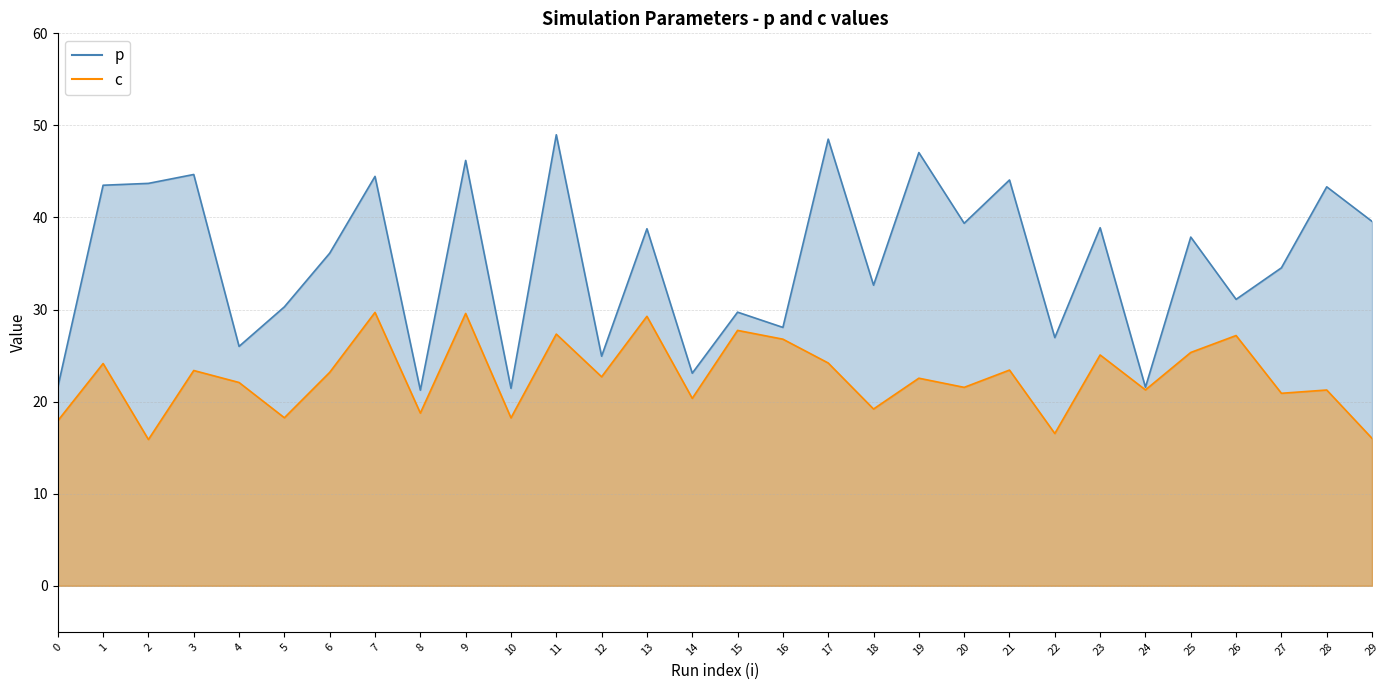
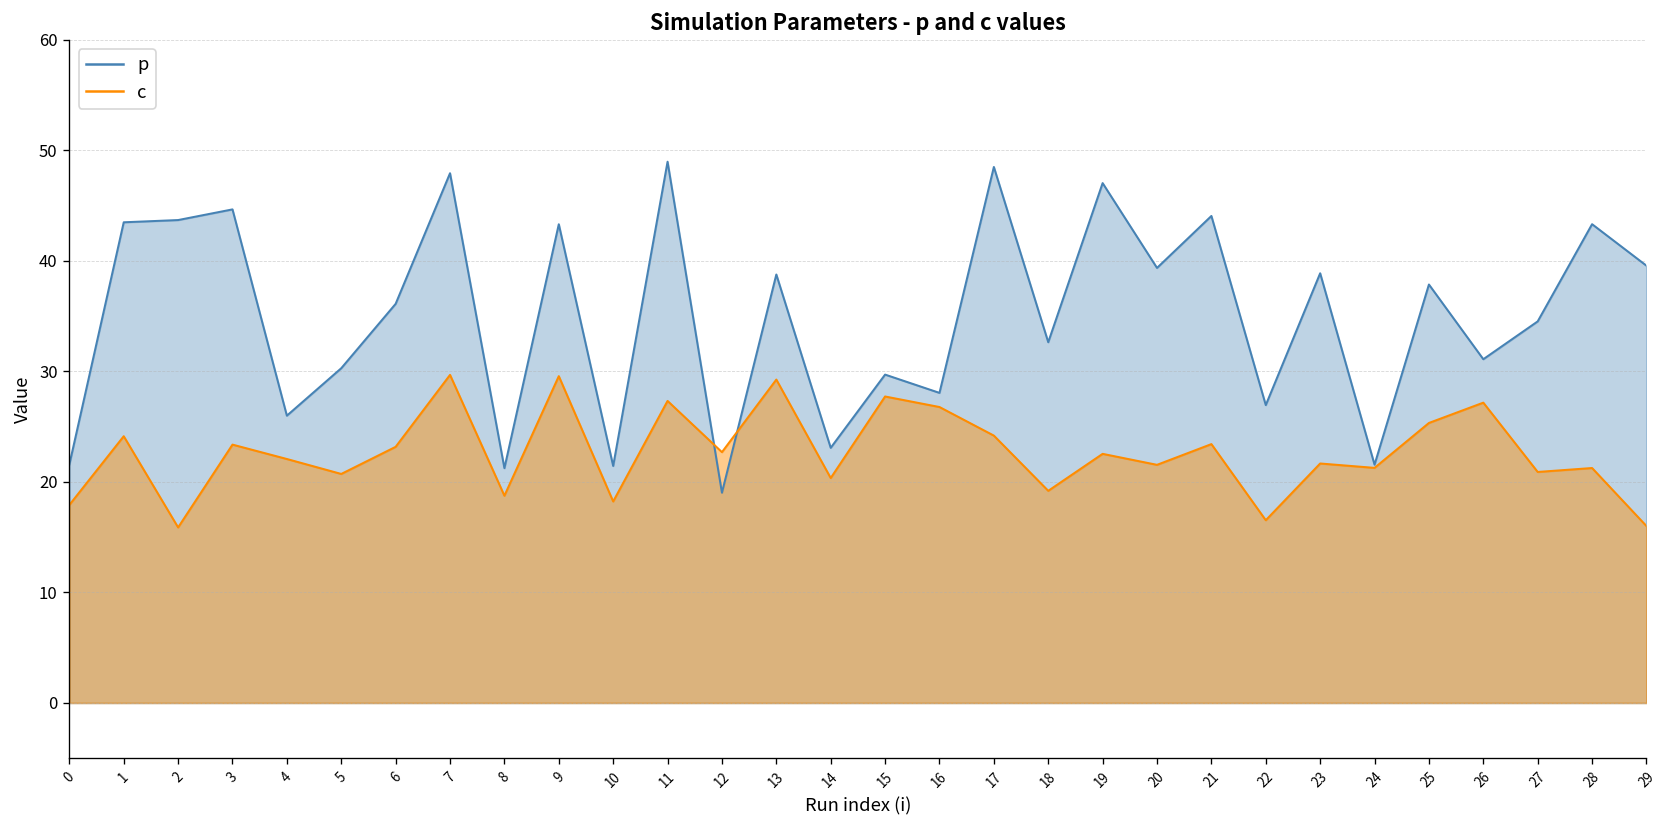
  {
    "p": {
      "0": 22,
      "1": 44,
      "2": 44,
      "3": 45,
      "4": 26,
      "5": 30,
      "6": 36,
-     "7": 44,
+     "7": 48,
      "8": 21,
-     "9": 46,
+     "9": 43,
      "10": 21,
      "11": 49,
-     "12": 25,
+     "12": 19,
      "13": 39,
      "14": 23,
      "15": 30,
      "16": 28,
      "17": 49,
      "18": 33,
      "19": 47,
      "20": 39,
      "21": 44,
      "22": 27,
      "23": 39,
      "24": 22,
      "25": 38,
      "26": 31,
      "27": 35,
      "28": 43,
      "29": 40
    },
    "c": {
      "0": 18,
      "1": 24,
      "2": 16,
      "3": 23,
      "4": 22,
-     "5": 18,
+     "5": 21,
      "6": 23,
      "7": 30,
      "8": 19,
      "9": 30,
      "10": 18,
      "11": 27,
      "12": 23,
      "13": 29,
      "14": 20,
      "15": 28,
      "16": 27,
      "17": 24,
      "18": 19,
      "19": 23,
      "20": 22,
      "21": 23,
      "22": 17,
-     "23": 25,
+     "23": 22,
      "24": 21,
      "25": 25,
      "26": 27,
      "27": 21,
      "28": 21,
      "29": 16
    }
  }
